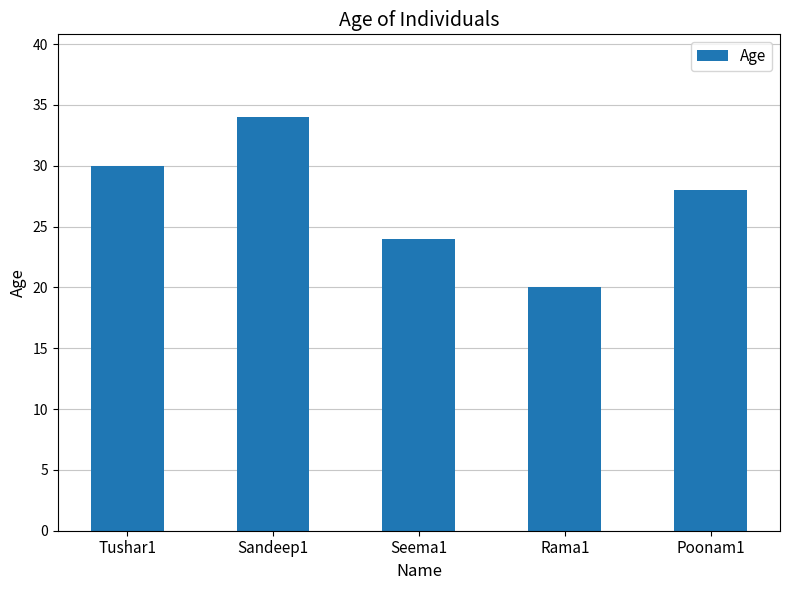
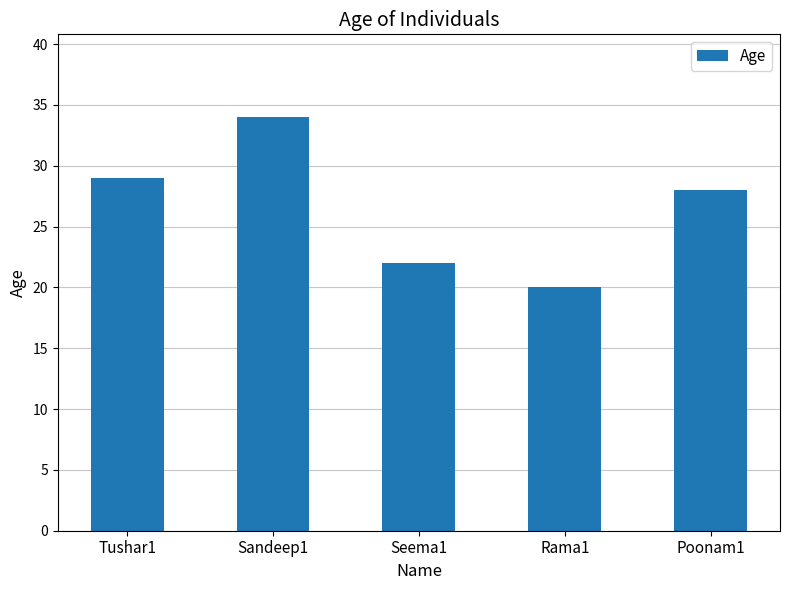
  {
-   "Tushar1": 30,
+   "Tushar1": 29,
    "Sandeep1": 34,
-   "Seema1": 24,
+   "Seema1": 22,
    "Rama1": 20,
    "Poonam1": 28
  }
